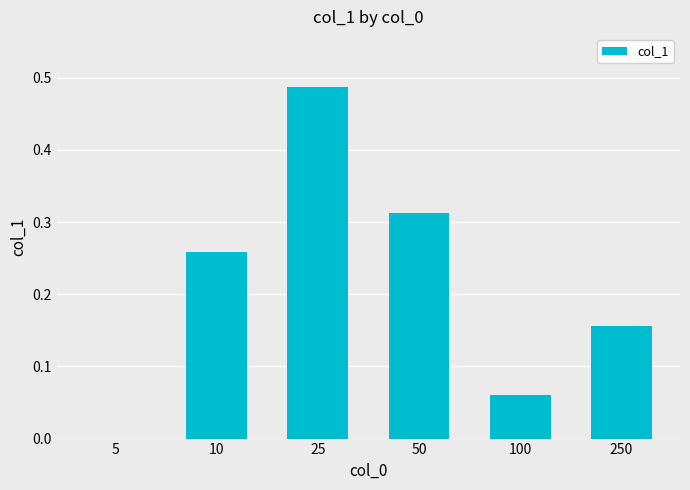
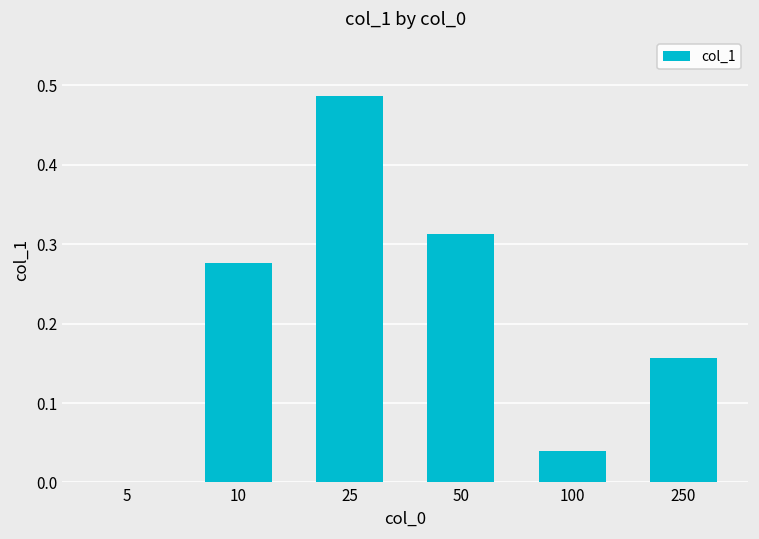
  {
    "5": 0.00,
-   "10": 0.26,
+   "10": 0.28,
    "25": 0.49,
    "50": 0.31,
-   "100": 0.06,
+   "100": 0.04,
    "250": 0.16
  }
